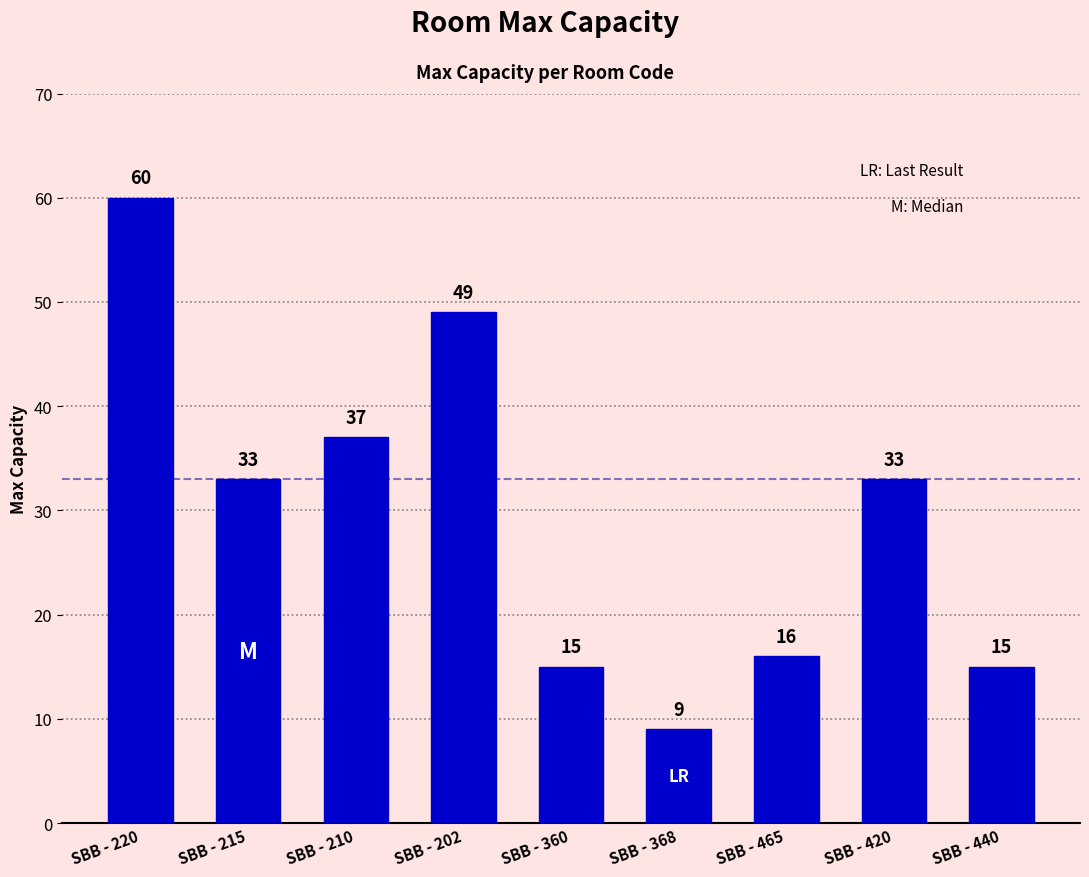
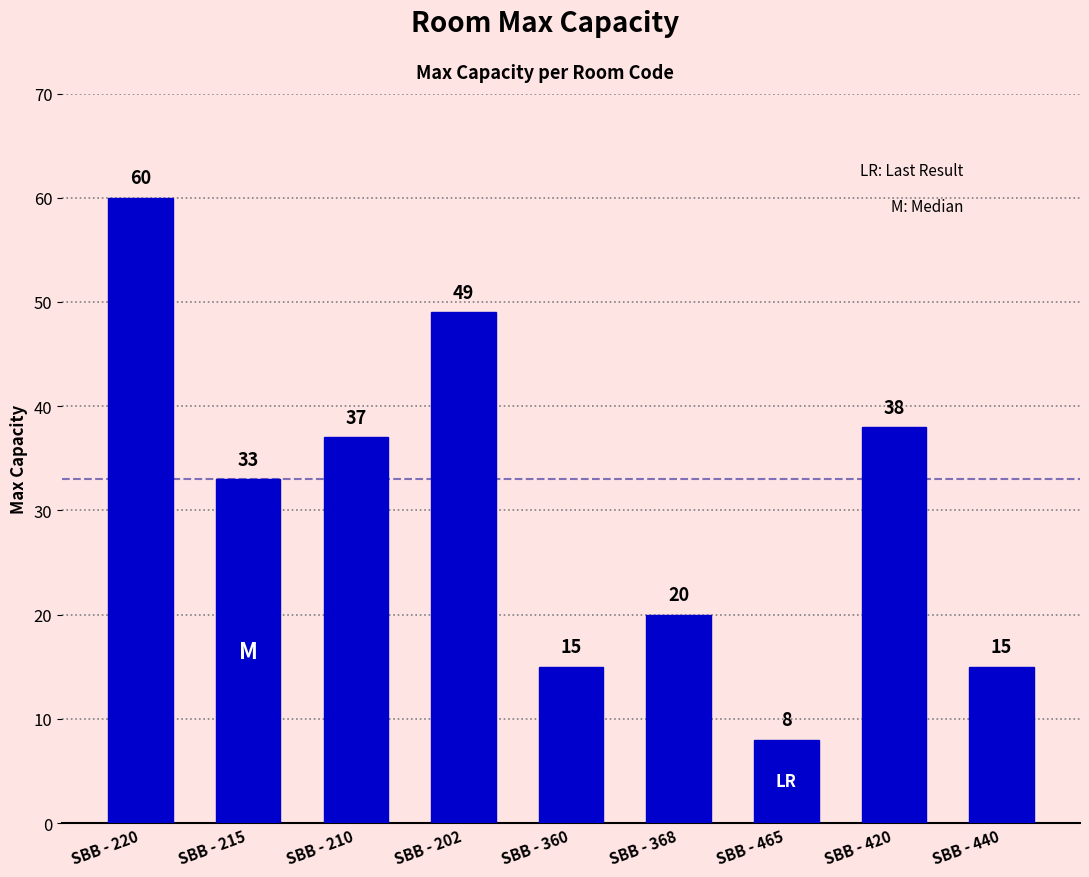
  {
    "SBB - 220": 60,
    "SBB - 215": 33,
    "SBB - 210": 37,
    "SBB - 202": 49,
    "SBB - 360": 15,
-   "SBB - 368": 9,
-   "SBB - 465": 16,
-   "SBB - 420": 33,
+   "SBB - 368": 20,
+   "SBB - 465": 8,
+   "SBB - 420": 38,
    "SBB - 440": 15
  }
